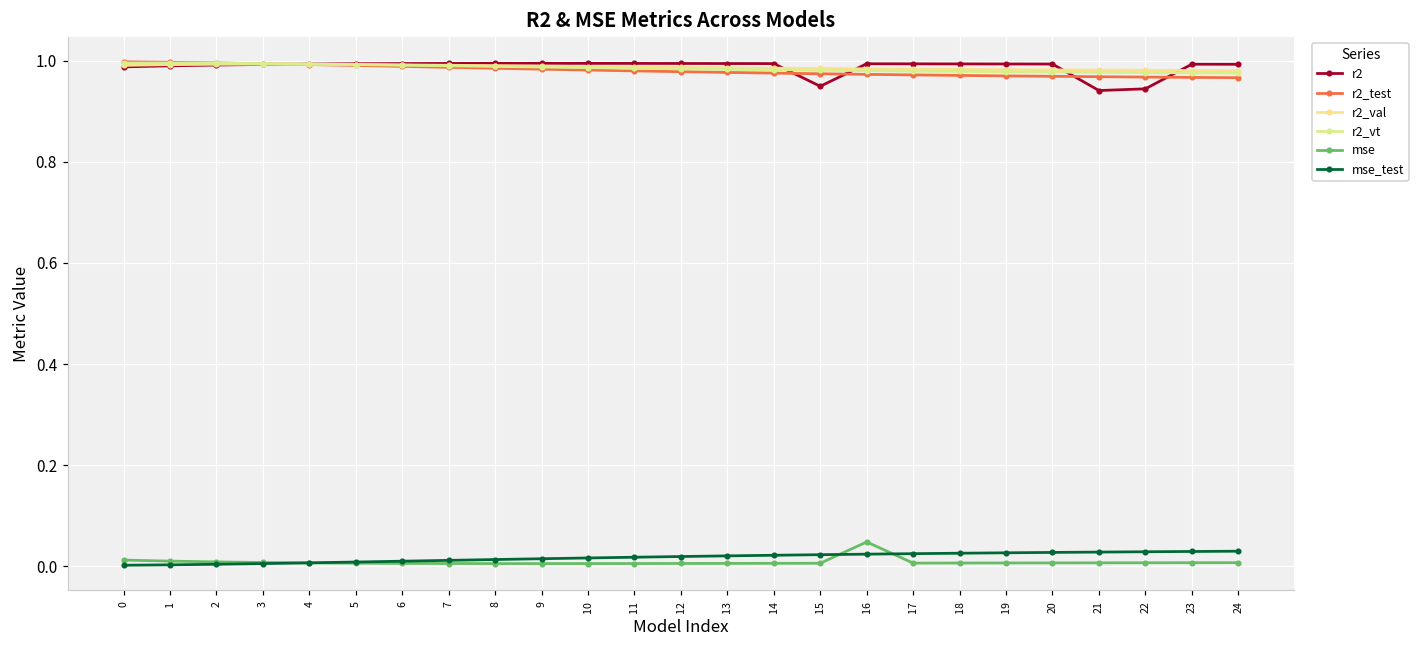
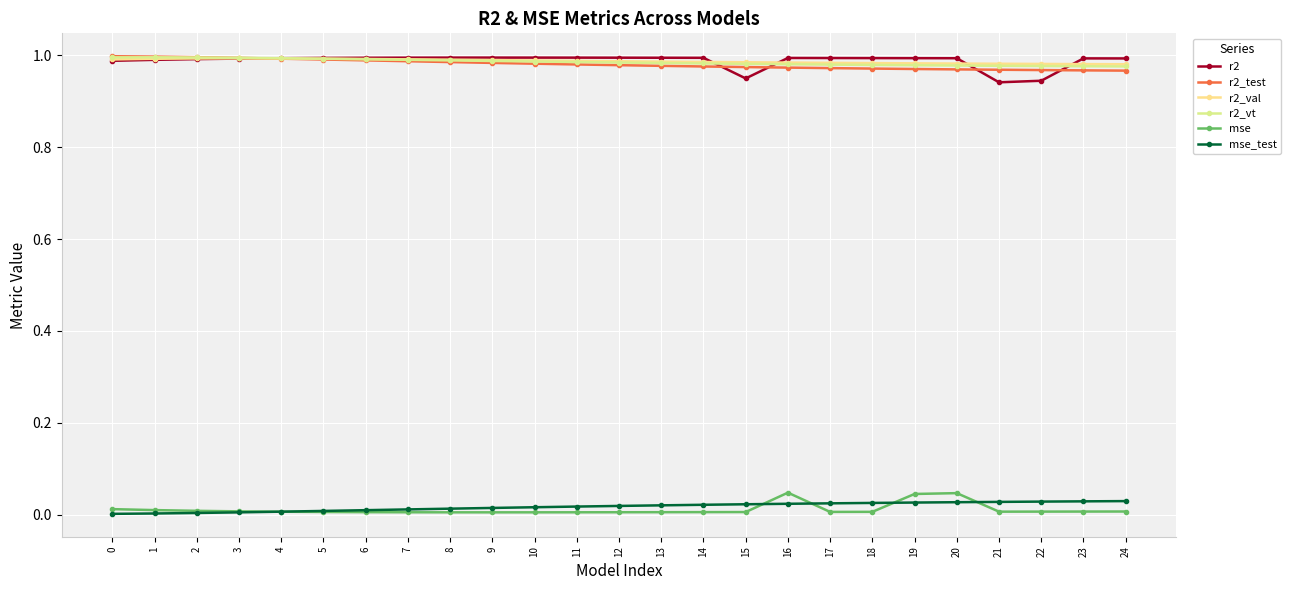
  {
    "r2": {
      "10": 0.99,
      "11": 0.99,
      "12": 0.99,
      "13": 0.99,
      "14": 0.99,
      "15": 0.95,
      "16": 0.99,
      "17": 0.99,
      "18": 0.99,
      "19": 0.99,
      "20": 0.99,
      "21": 0.94,
      "22": 0.94,
      "23": 0.99,
      "24": 0.99
    },
    "r2_test": {
      "12": 0.98,
      "13": 0.98,
      "14": 0.98,
      "15": 0.97,
      "16": 0.97,
      "17": 0.97,
      "18": 0.97,
      "19": 0.97,
      "20": 0.97,
      "21": 0.97,
      "22": 0.97,
      "23": 0.97,
      "24": 0.97
    },
    "mse": {
      "0": 0.01,
      "1": 0.01,
      "7": 0.01,
      "8": 0.01,
      "9": 0.01,
      "10": 0.01,
      "11": 0.01,
      "12": 0.01,
      "13": 0.01,
      "14": 0.01,
      "15": 0.01,
      "16": 0.05,
      "17": 0.01,
      "18": 0.01,
-     "19": 0.01,
-     "20": 0.01,
+     "19": 0.05,
+     "20": 0.05,
      "21": 0.01,
      "22": 0.01,
      "23": 0.01,
      "24": 0.01
    },
    "mse_test": {
      "0": 0.00,
      "1": 0.00,
      "7": 0.01,
      "8": 0.01,
      "9": 0.01,
      "10": 0.02,
      "11": 0.02,
      "12": 0.02,
      "13": 0.02,
      "14": 0.02,
      "15": 0.02,
      "16": 0.02,
      "17": 0.02,
      "18": 0.03,
      "19": 0.03,
      "20": 0.03,
      "21": 0.03,
      "22": 0.03,
      "23": 0.03,
      "24": 0.03
    }
  }
